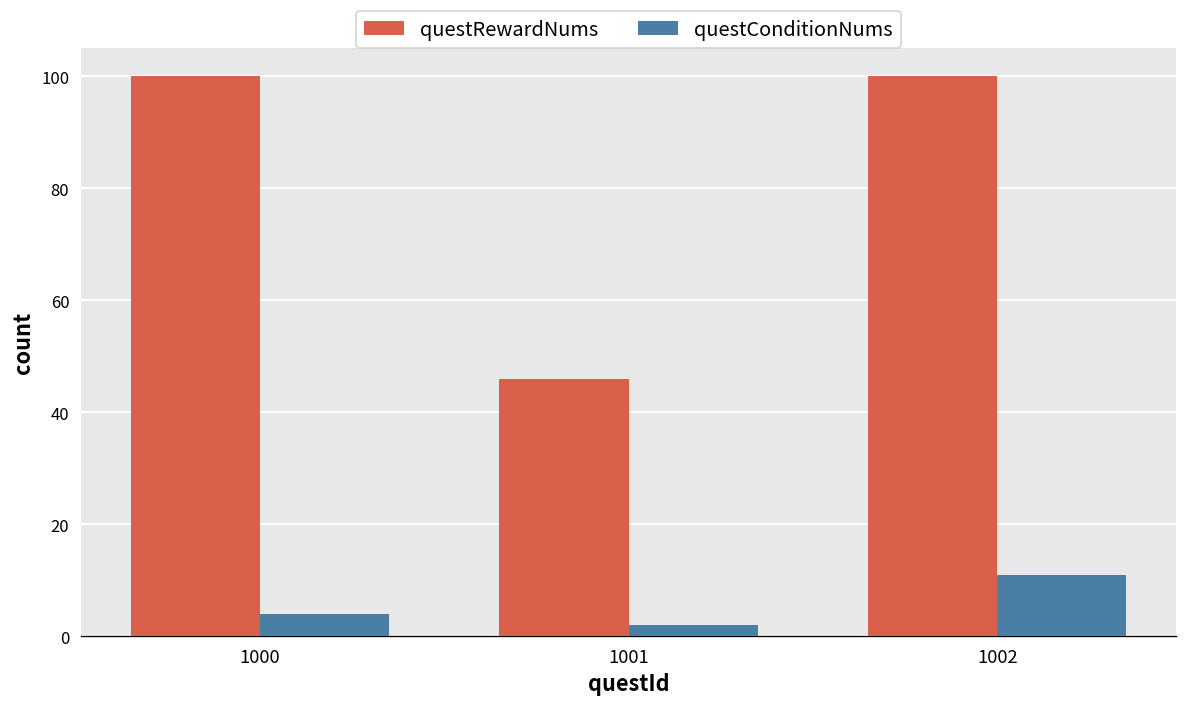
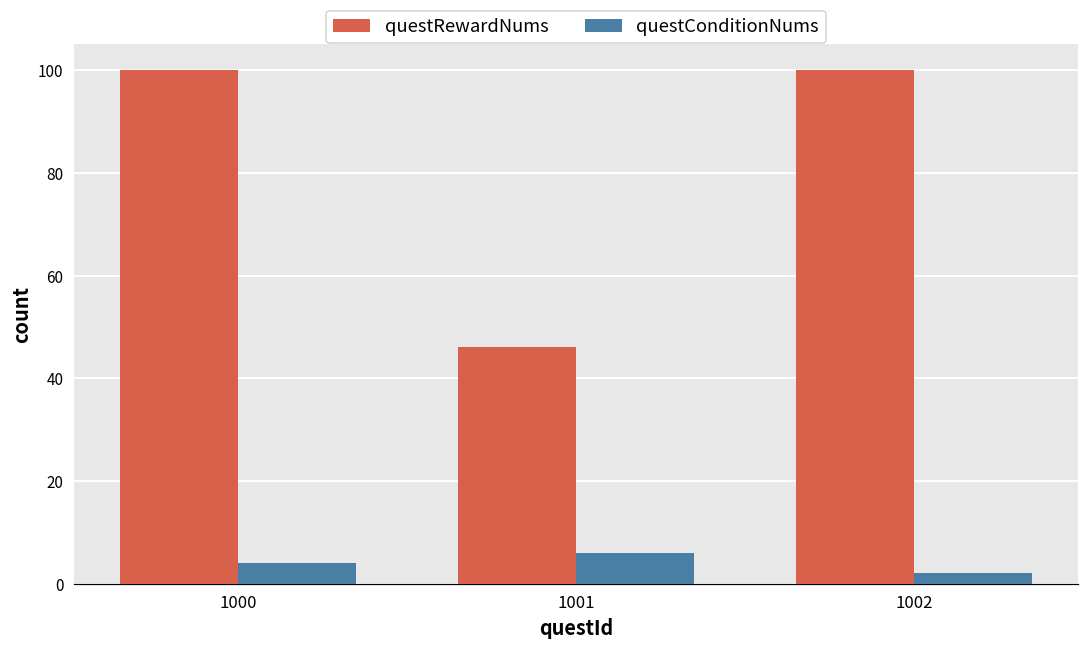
  {
    "questRewardNums": {
      "1000": 100,
      "1001": 46,
      "1002": 100
    },
    "questConditionNums": {
      "1000": 4,
-     "1001": 2,
-     "1002": 11
+     "1001": 6,
+     "1002": 2
    }
  }
